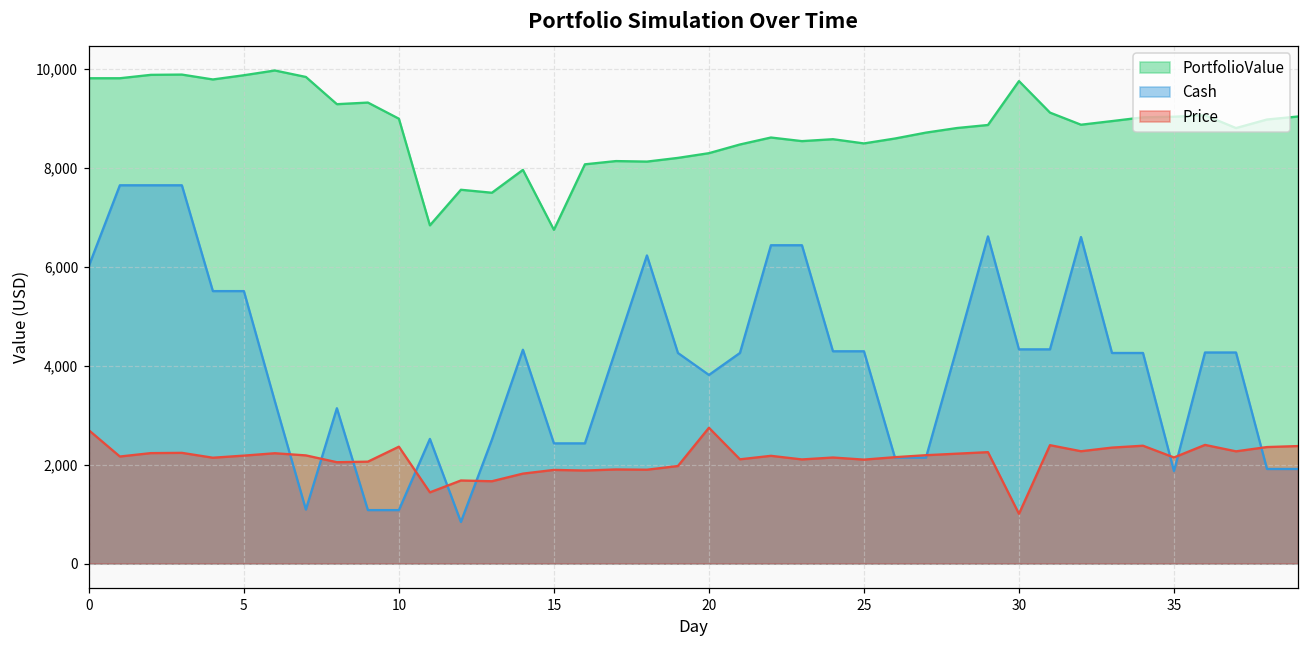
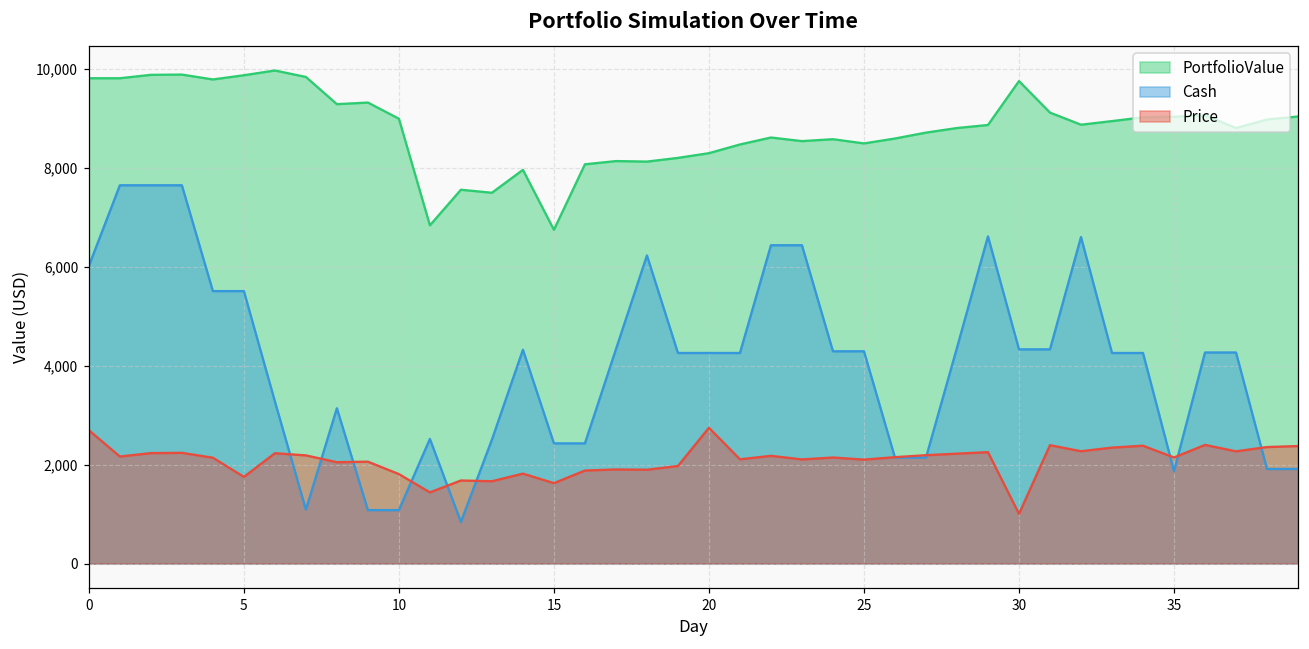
  {
    "PortfolioValue": {
      "0": "9,800",
      "5": "9,900",
      "10": "9,000",
      "15": "6,700",
      "20": "8,300",
      "25": "8,500",
      "30": "9,800"
    },
    "Cash": {
      "0": "6,000",
      "5": "5,500",
      "10": "1,100",
      "15": "2,400",
-     "20": "3,800",
+     "20": "4,300",
      "25": "4,300",
      "30": "4,300",
      "35": "1,900"
    },
    "Price": {
      "0": "2,700",
-     "5": "2,200",
-     "10": "2,400",
-     "15": "1,900",
+     "5": "1,800",
+     "10": "1,800",
+     "15": "1,600",
      "20": "2,700",
      "25": "2,100",
      "30": "1,000",
      "35": "2,100"
    }
  }
